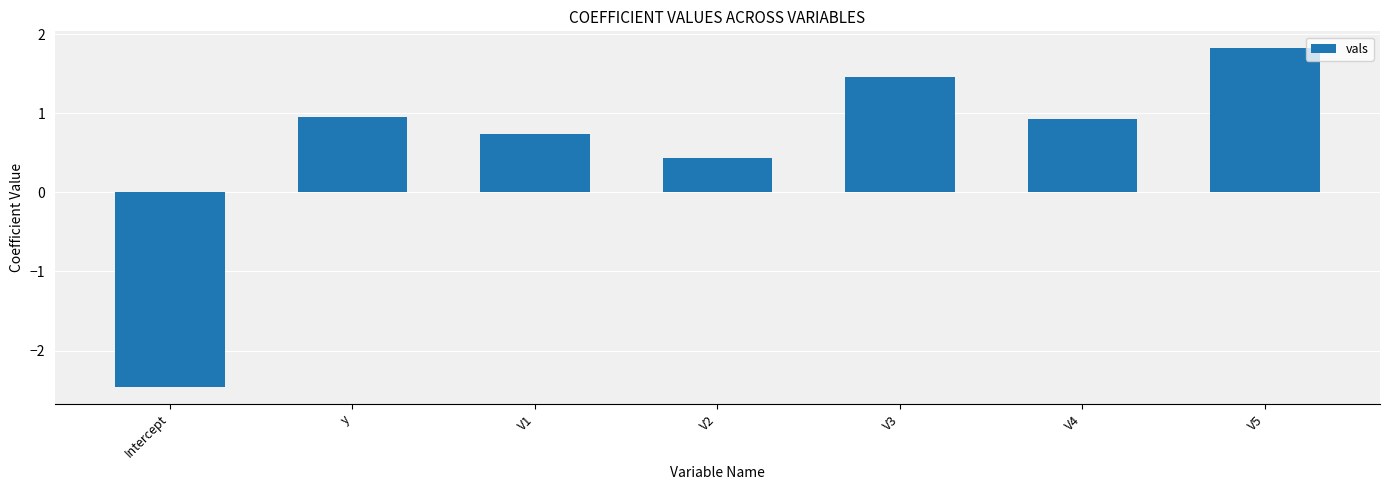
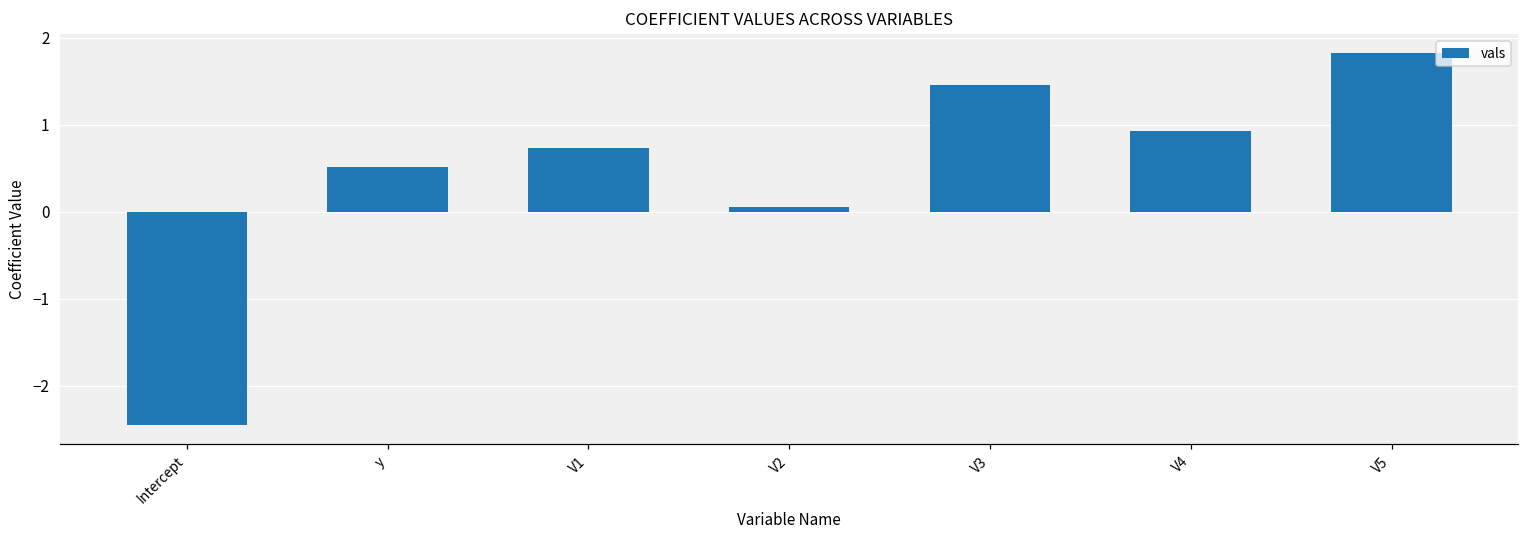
  {
    "Intercept": -2.5,
-   "y": 1.0,
+   "y": 0.5,
    "V1": 0.7,
-   "V2": 0.4,
+   "V2": 0.1,
    "V3": 1.5,
    "V4": 0.9,
    "V5": 1.8
  }
